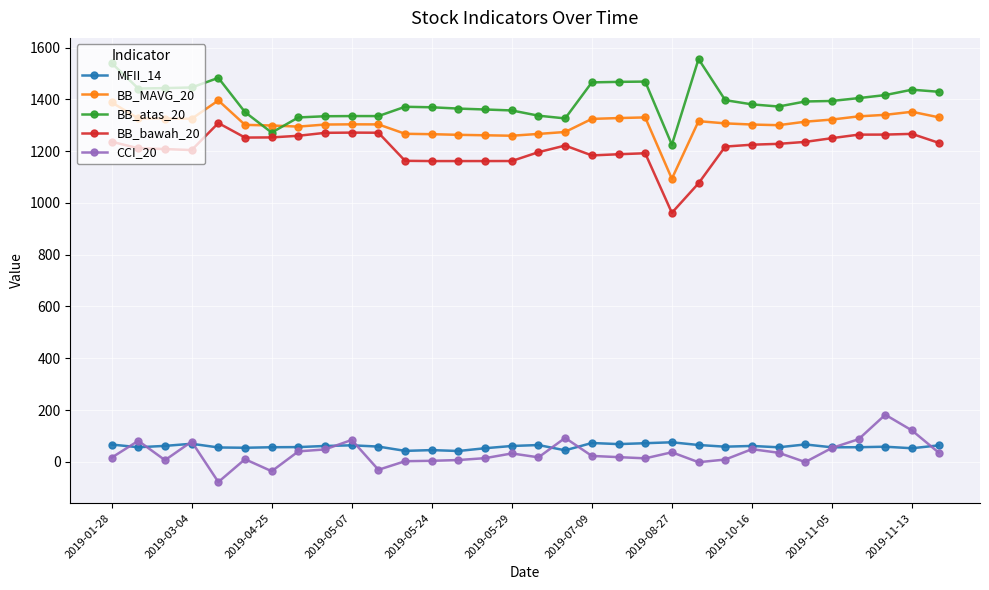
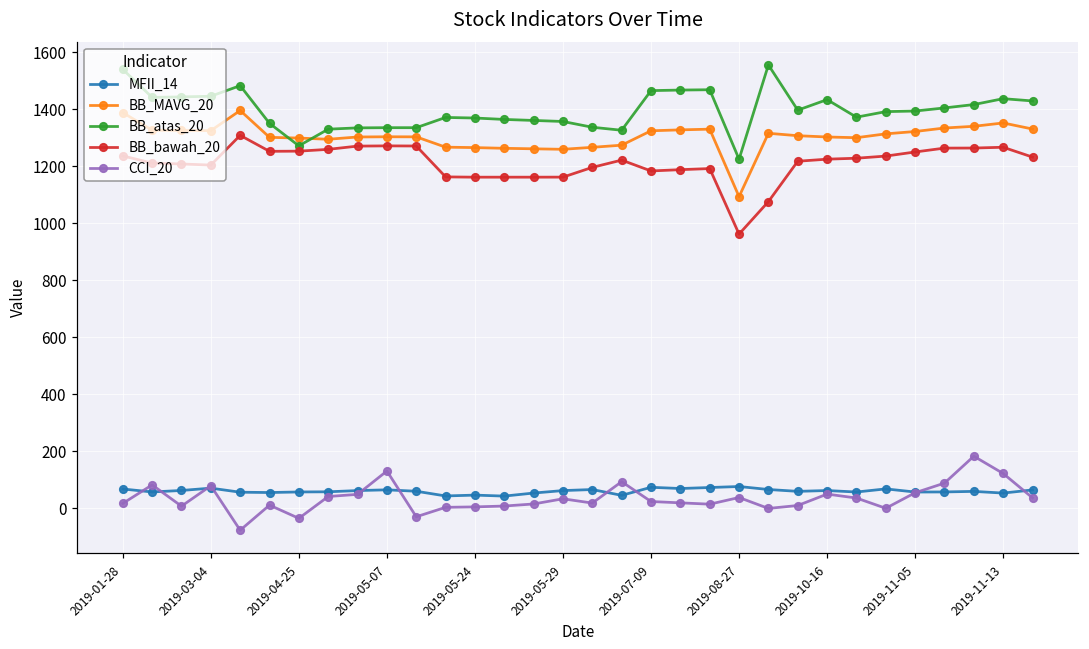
  {
    "MFII_14": {
      "2019-01-28": 70,
      "2019-04-25": 60,
      "2019-05-07": 60,
      "2019-05-24": 50,
      "2019-05-29": 60,
      "2019-07-09": 70,
      "2019-08-27": 80,
      "2019-10-16": 60,
      "2019-11-13": 50
    },
    "BB_MAVG_20": {
      "2019-04-25": 1300,
      "2019-05-07": 1300,
      "2019-05-24": 1270,
      "2019-05-29": 1260,
      "2019-07-09": 1320,
      "2019-08-27": 1090,
      "2019-10-16": 1300,
      "2019-11-05": 1320,
      "2019-11-13": 1350
    },
    "BB_atas_20": {
      "2019-04-25": 1270,
      "2019-05-07": 1340,
      "2019-05-24": 1370,
      "2019-05-29": 1360,
      "2019-07-09": 1470,
      "2019-08-27": 1220,
-     "2019-10-16": 1380,
+     "2019-10-16": 1430,
      "2019-11-05": 1390,
      "2019-11-13": 1440
    },
    "BB_bawah_20": {
      "2019-04-25": 1250,
      "2019-05-07": 1270,
      "2019-05-24": 1160,
      "2019-05-29": 1160,
      "2019-07-09": 1180,
      "2019-08-27": 960,
      "2019-10-16": 1220,
      "2019-11-05": 1250,
      "2019-11-13": 1270
    },
    "CCI_20": {
      "2019-01-28": 20,
      "2019-04-25": -40,
-     "2019-05-07": 80,
+     "2019-05-07": 130,
      "2019-05-24": 0,
      "2019-05-29": 30,
      "2019-07-09": 20,
      "2019-08-27": 40,
      "2019-10-16": 50,
      "2019-11-13": 120
    }
  }
